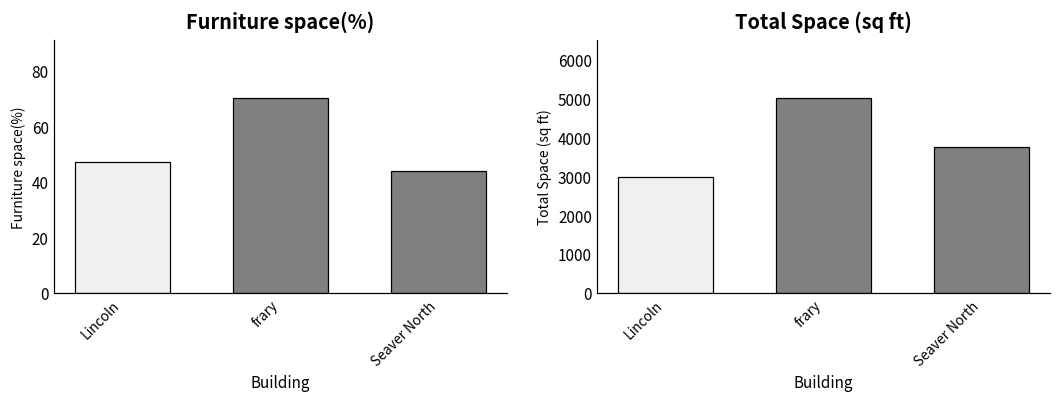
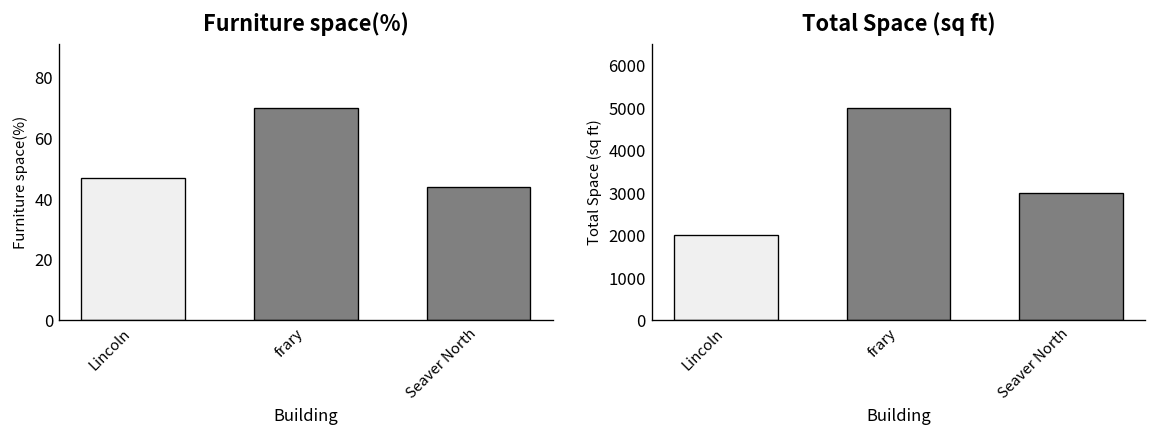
  {
    "Furniture space(%)": {
      "Lincoln": 47,
      "frary": 70,
      "Seaver North": 44
    },
    "Total Space (sq ft)": {
-     "Lincoln": 3000,
+     "Lincoln": 2000,
      "frary": 5000,
-     "Seaver North": 3800
+     "Seaver North": 3000
    }
  }
